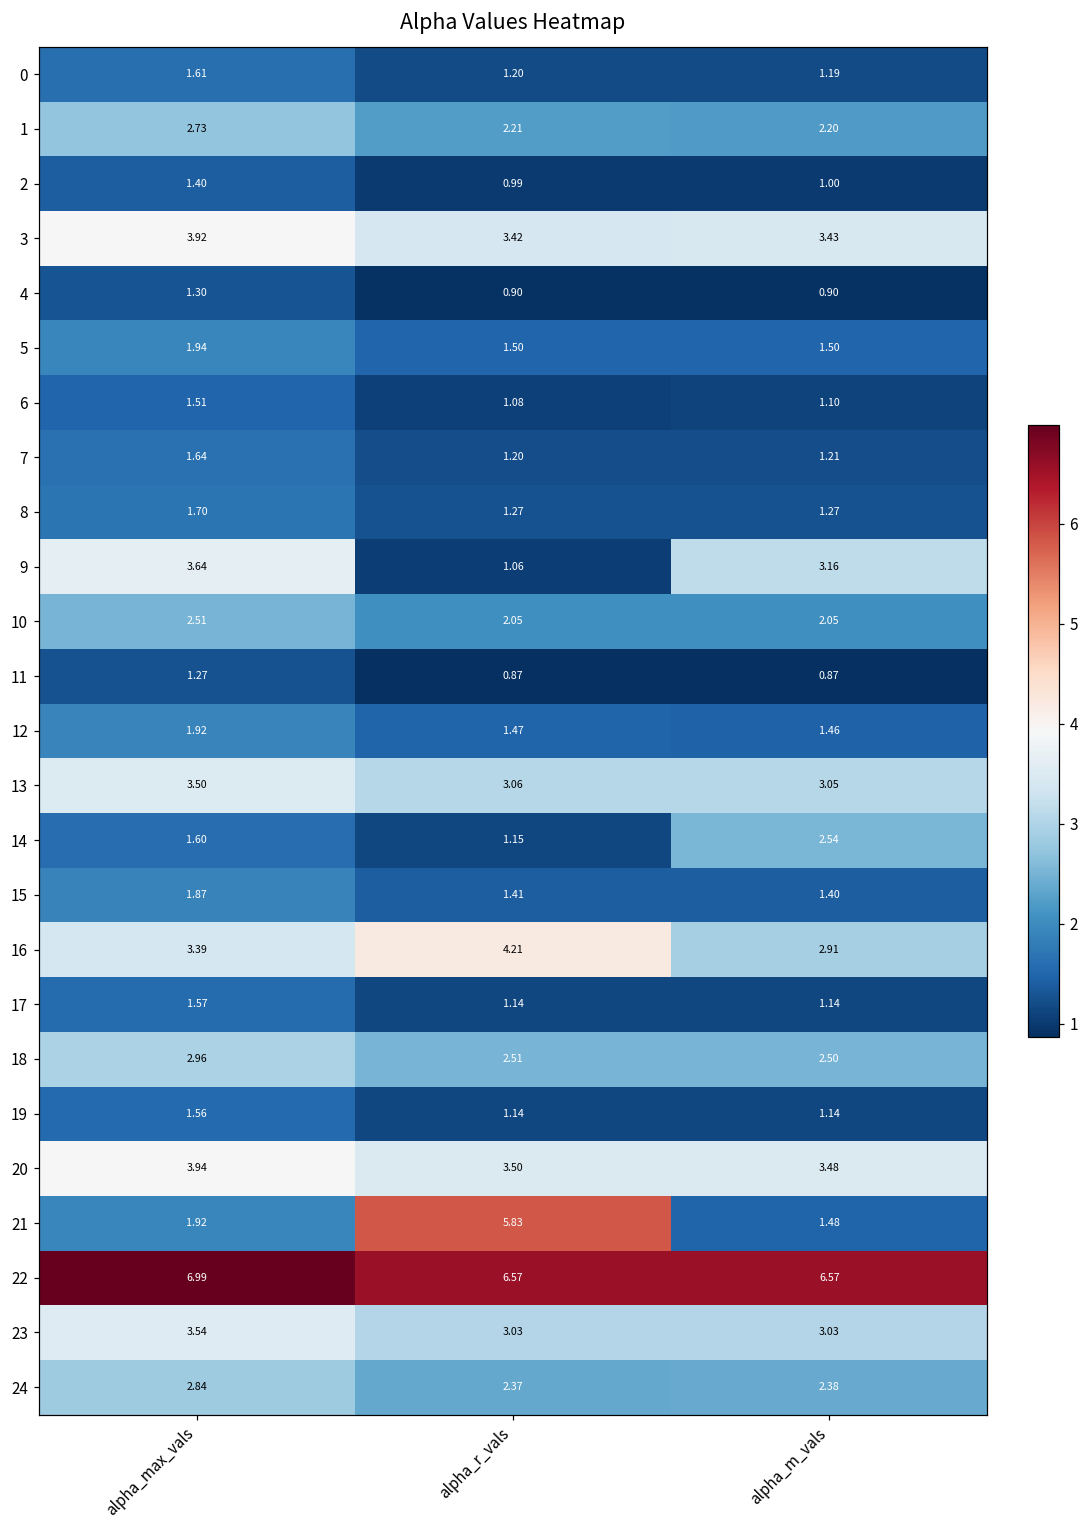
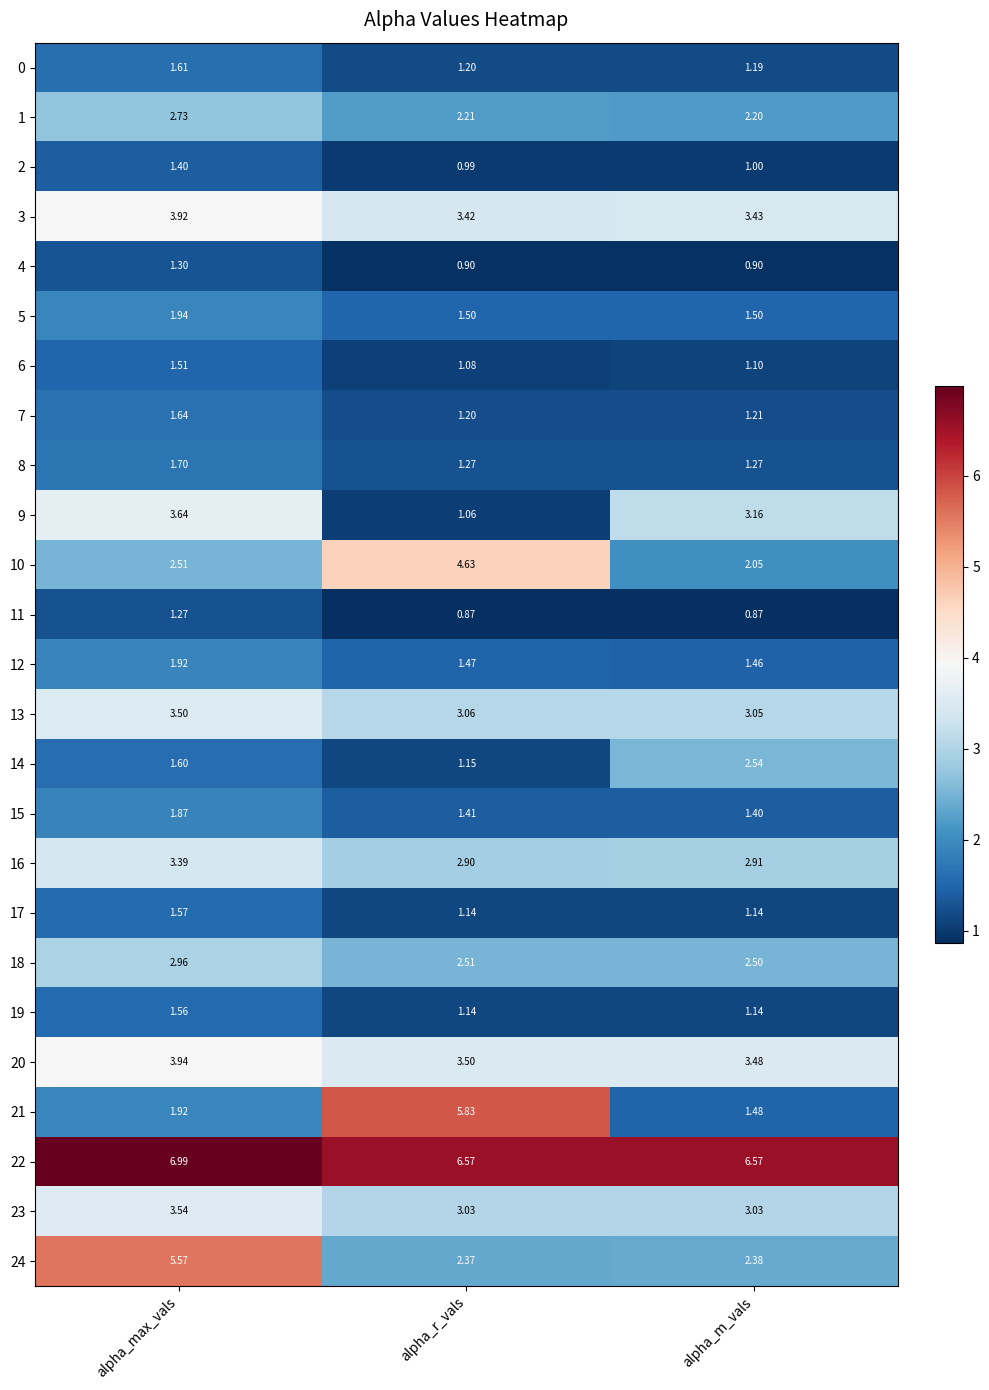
  {
    "0": {
      "alpha_max_vals": 1.61,
      "alpha_r_vals": 1.20,
      "alpha_m_vals": 1.19
    },
    "1": {
      "alpha_max_vals": 2.73,
      "alpha_r_vals": 2.21,
      "alpha_m_vals": 2.20
    },
    "2": {
      "alpha_max_vals": 1.40,
      "alpha_r_vals": 0.99,
      "alpha_m_vals": 1.00
    },
    "3": {
      "alpha_max_vals": 3.92,
      "alpha_r_vals": 3.42,
      "alpha_m_vals": 3.43
    },
    "4": {
      "alpha_max_vals": 1.30,
      "alpha_r_vals": 0.90,
      "alpha_m_vals": 0.90
    },
    "5": {
      "alpha_max_vals": 1.94,
      "alpha_r_vals": 1.50,
      "alpha_m_vals": 1.50
    },
    "6": {
      "alpha_max_vals": 1.51,
      "alpha_r_vals": 1.08,
      "alpha_m_vals": 1.10
    },
    "7": {
      "alpha_max_vals": 1.64,
      "alpha_r_vals": 1.20,
      "alpha_m_vals": 1.21
    },
    "8": {
      "alpha_max_vals": 1.70,
      "alpha_r_vals": 1.27,
      "alpha_m_vals": 1.27
    },
    "9": {
      "alpha_max_vals": 3.64,
      "alpha_r_vals": 1.06,
      "alpha_m_vals": 3.16
    },
    "10": {
      "alpha_max_vals": 2.51,
-     "alpha_r_vals": 2.05,
+     "alpha_r_vals": 4.63,
      "alpha_m_vals": 2.05
    },
    "11": {
      "alpha_max_vals": 1.27,
      "alpha_r_vals": 0.87,
      "alpha_m_vals": 0.87
    },
    "12": {
      "alpha_max_vals": 1.92,
      "alpha_r_vals": 1.47,
      "alpha_m_vals": 1.46
    },
    "13": {
      "alpha_max_vals": 3.50,
      "alpha_r_vals": 3.06,
      "alpha_m_vals": 3.05
    },
    "14": {
      "alpha_max_vals": 1.60,
      "alpha_r_vals": 1.15,
      "alpha_m_vals": 2.54
    },
    "15": {
      "alpha_max_vals": 1.87,
      "alpha_r_vals": 1.41,
      "alpha_m_vals": 1.40
    },
    "16": {
      "alpha_max_vals": 3.39,
-     "alpha_r_vals": 4.21,
+     "alpha_r_vals": 2.90,
      "alpha_m_vals": 2.91
    },
    "17": {
      "alpha_max_vals": 1.57,
      "alpha_r_vals": 1.14,
      "alpha_m_vals": 1.14
    },
    "18": {
      "alpha_max_vals": 2.96,
      "alpha_r_vals": 2.51,
      "alpha_m_vals": 2.50
    },
    "19": {
      "alpha_max_vals": 1.56,
      "alpha_r_vals": 1.14,
      "alpha_m_vals": 1.14
    },
    "20": {
      "alpha_max_vals": 3.94,
      "alpha_r_vals": 3.50,
      "alpha_m_vals": 3.48
    },
    "21": {
      "alpha_max_vals": 1.92,
      "alpha_r_vals": 5.83,
      "alpha_m_vals": 1.48
    },
    "22": {
      "alpha_max_vals": 6.99,
      "alpha_r_vals": 6.57,
      "alpha_m_vals": 6.57
    },
    "23": {
      "alpha_max_vals": 3.54,
      "alpha_r_vals": 3.03,
      "alpha_m_vals": 3.03
    },
    "24": {
-     "alpha_max_vals": 2.84,
+     "alpha_max_vals": 5.57,
      "alpha_r_vals": 2.37,
      "alpha_m_vals": 2.38
    }
  }
